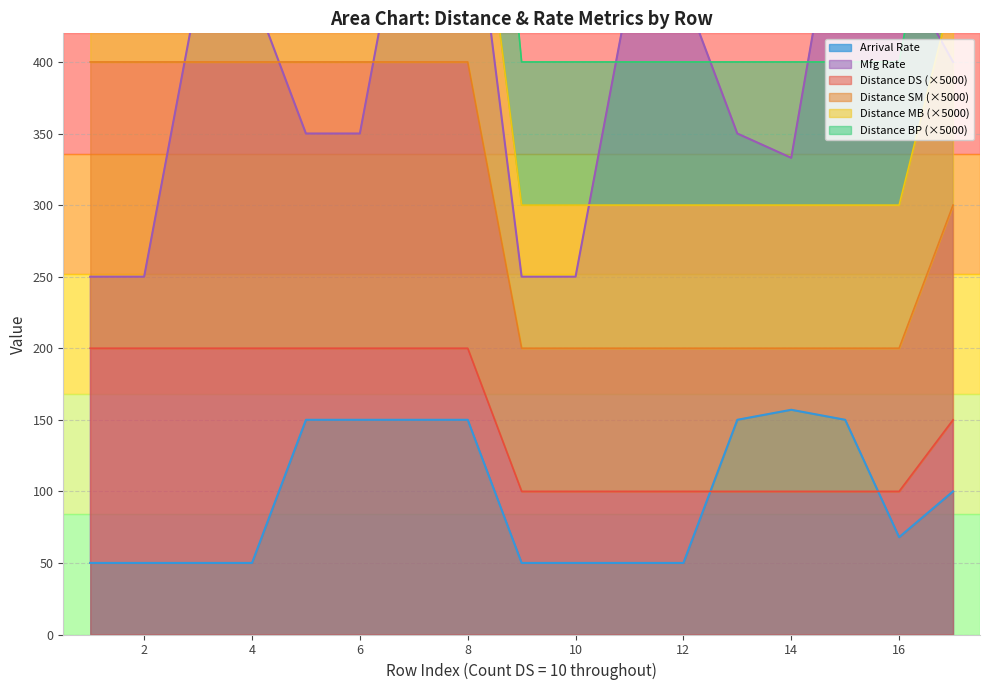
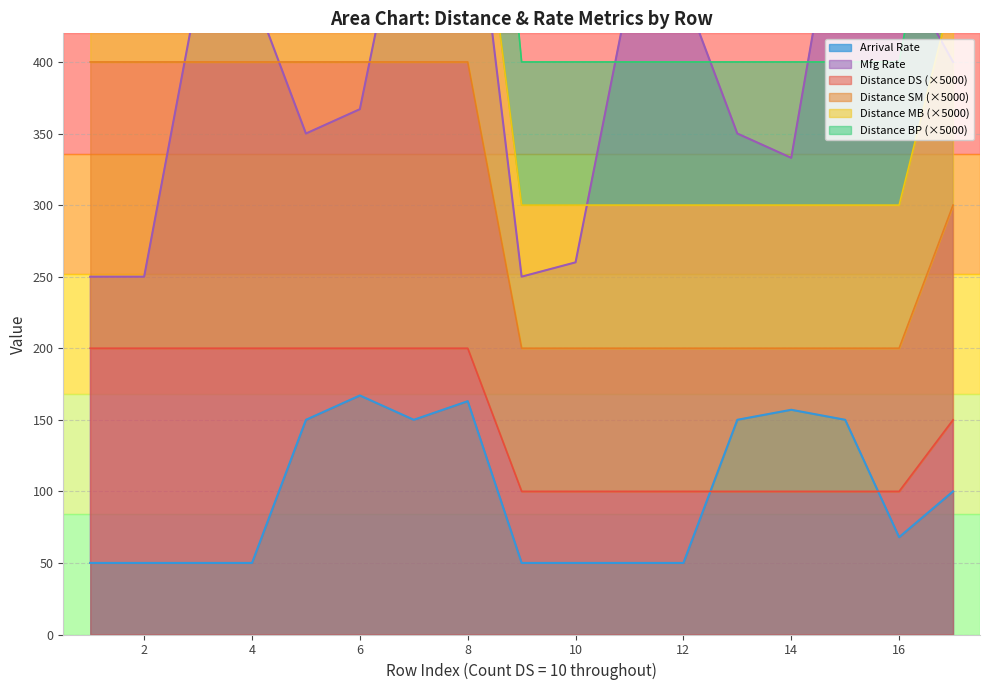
  {
    "Arrival Rate": {
      "2": 50,
      "4": 50,
-     "6": 150,
-     "8": 150,
+     "6": 167,
+     "8": 163,
      "10": 50,
      "12": 50,
      "14": 157,
      "16": 68
    },
    "Mfg Rate": {
      "2": 200,
      "6": 200,
-     "10": 200,
+     "10": 210,
      "14": 176
    },
    "Distance BP (×5000)": {
      "10": 100,
      "12": 100,
      "14": 100
    }
  }
